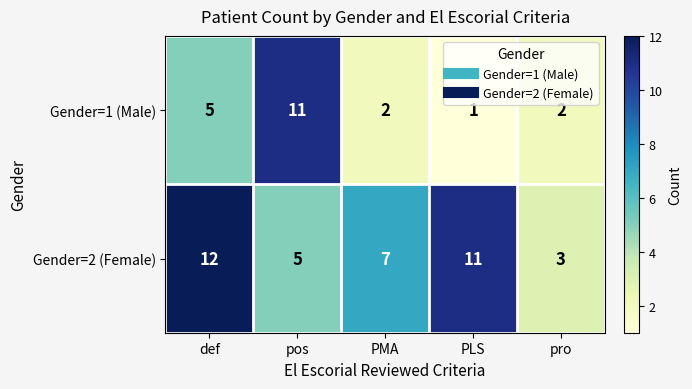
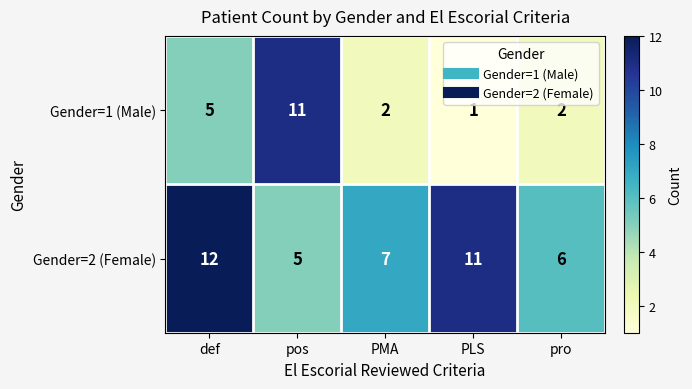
  {
    "Gender=1 (Male)": {
      "def": 5,
      "pos": 11,
      "PMA": 2
    },
    "Gender=2 (Female)": {
      "def": 12,
      "pos": 5,
      "PMA": 7,
      "PLS": 11,
-     "pro": 3
+     "pro": 6
    }
  }
